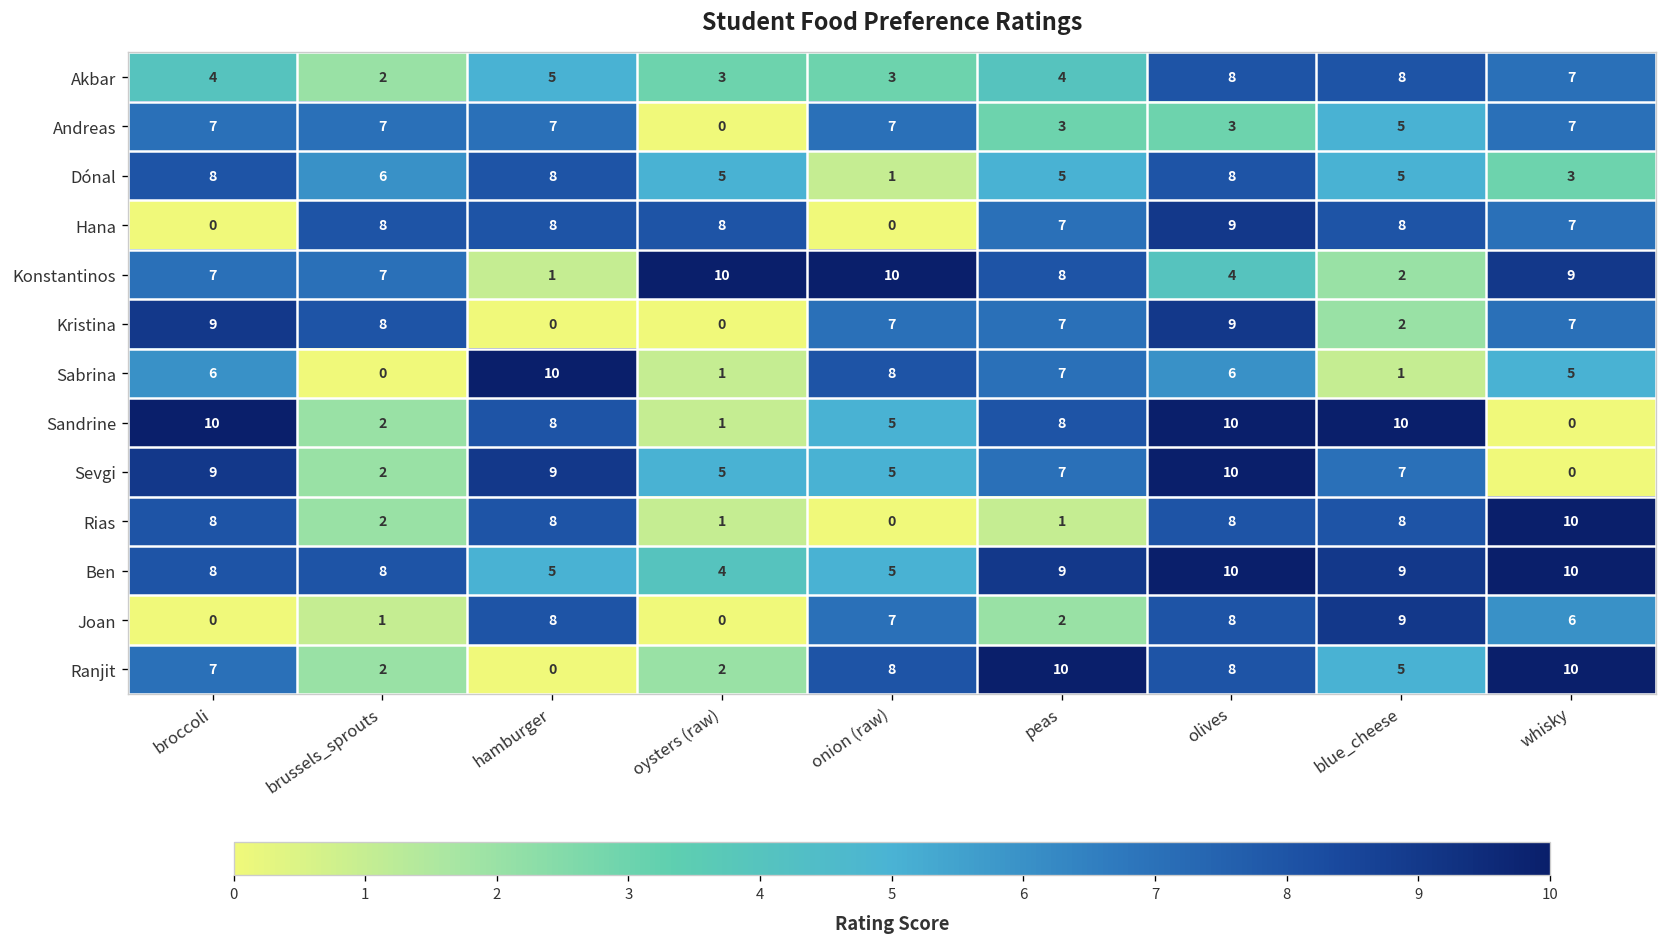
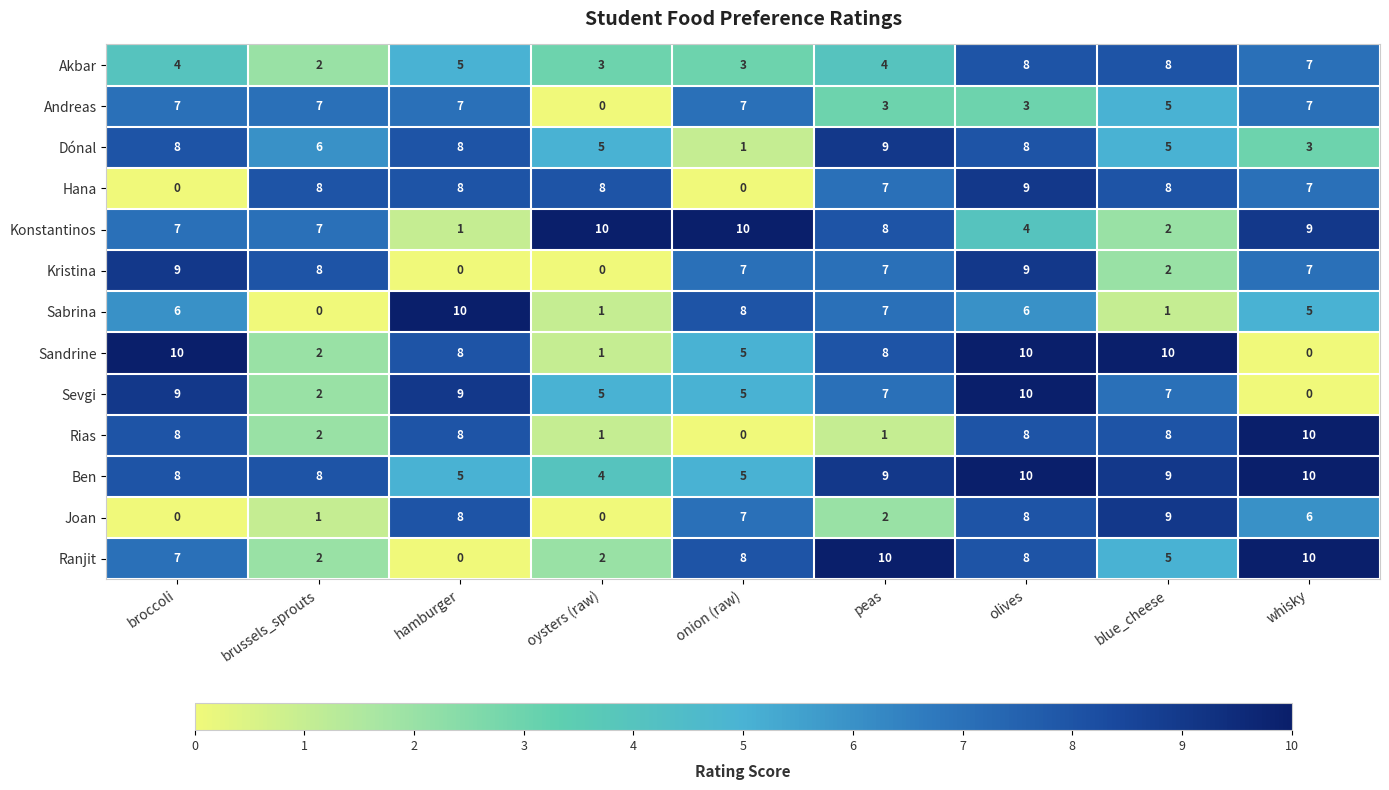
  {
    "Akbar": {
      "broccoli": 4,
      "brussels_sprouts": 2,
      "hamburger": 5,
      "oysters (raw)": 3,
      "onion (raw)": 3,
      "peas": 4,
      "olives": 8,
      "blue_cheese": 8,
      "whisky": 7
    },
    "Andreas": {
      "broccoli": 7,
      "brussels_sprouts": 7,
      "hamburger": 7,
      "oysters (raw)": 0,
      "onion (raw)": 7,
      "peas": 3,
      "olives": 3,
      "blue_cheese": 5,
      "whisky": 7
    },
    "Dónal": {
      "broccoli": 8,
      "brussels_sprouts": 6,
      "hamburger": 8,
      "oysters (raw)": 5,
      "onion (raw)": 1,
-     "peas": 5,
+     "peas": 9,
      "olives": 8,
      "blue_cheese": 5,
      "whisky": 3
    },
    "Hana": {
      "broccoli": 0,
      "brussels_sprouts": 8,
      "hamburger": 8,
      "oysters (raw)": 8,
      "onion (raw)": 0,
      "peas": 7,
      "olives": 9,
      "blue_cheese": 8,
      "whisky": 7
    },
    "Konstantinos": {
      "broccoli": 7,
      "brussels_sprouts": 7,
      "hamburger": 1,
      "oysters (raw)": 10,
      "onion (raw)": 10,
      "peas": 8,
      "olives": 4,
      "blue_cheese": 2,
      "whisky": 9
    },
    "Kristina": {
      "broccoli": 9,
      "brussels_sprouts": 8,
      "hamburger": 0,
      "oysters (raw)": 0,
      "onion (raw)": 7,
      "peas": 7,
      "olives": 9,
      "blue_cheese": 2,
      "whisky": 7
    },
    "Sabrina": {
      "broccoli": 6,
      "brussels_sprouts": 0,
      "hamburger": 10,
      "oysters (raw)": 1,
      "onion (raw)": 8,
      "peas": 7,
      "olives": 6,
      "blue_cheese": 1,
      "whisky": 5
    },
    "Sandrine": {
      "broccoli": 10,
      "brussels_sprouts": 2,
      "hamburger": 8,
      "oysters (raw)": 1,
      "onion (raw)": 5,
      "peas": 8,
      "olives": 10,
      "blue_cheese": 10,
      "whisky": 0
    },
    "Sevgi": {
      "broccoli": 9,
      "brussels_sprouts": 2,
      "hamburger": 9,
      "oysters (raw)": 5,
      "onion (raw)": 5,
      "peas": 7,
      "olives": 10,
      "blue_cheese": 7,
      "whisky": 0
    },
    "Rias": {
      "broccoli": 8,
      "brussels_sprouts": 2,
      "hamburger": 8,
      "oysters (raw)": 1,
      "onion (raw)": 0,
      "peas": 1,
      "olives": 8,
      "blue_cheese": 8,
      "whisky": 10
    },
    "Ben": {
      "broccoli": 8,
      "brussels_sprouts": 8,
      "hamburger": 5,
      "oysters (raw)": 4,
      "onion (raw)": 5,
      "peas": 9,
      "olives": 10,
      "blue_cheese": 9,
      "whisky": 10
    },
    "Joan": {
      "broccoli": 0,
      "brussels_sprouts": 1,
      "hamburger": 8,
      "oysters (raw)": 0,
      "onion (raw)": 7,
      "peas": 2,
      "olives": 8,
      "blue_cheese": 9,
      "whisky": 6
    },
    "Ranjit": {
      "broccoli": 7,
      "brussels_sprouts": 2,
      "hamburger": 0,
      "oysters (raw)": 2,
      "onion (raw)": 8,
      "peas": 10,
      "olives": 8,
      "blue_cheese": 5,
      "whisky": 10
    }
  }
